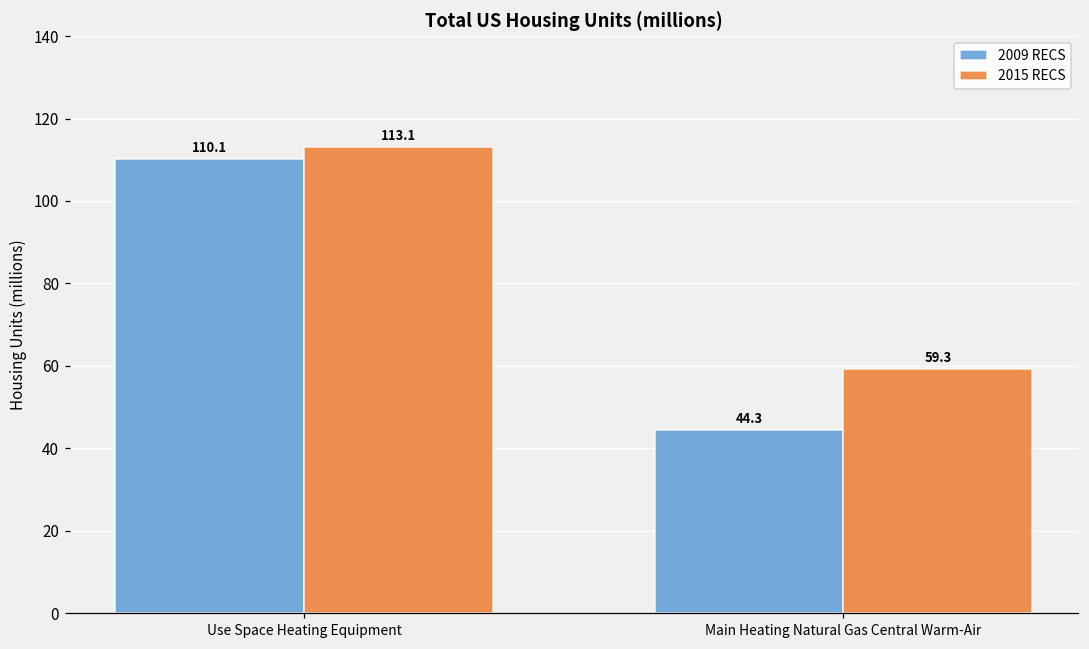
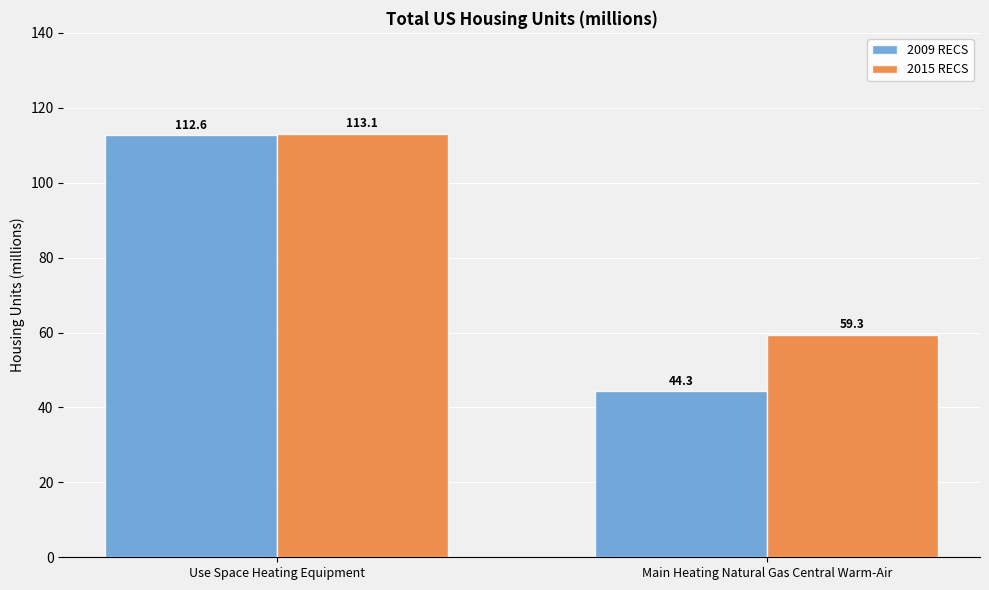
  {
    "2009 RECS": {
-     "Use Space Heating Equipment": 110.1,
+     "Use Space Heating Equipment": 112.6,
      "Main Heating Natural Gas Central Warm-Air": 44.3
    },
    "2015 RECS": {
      "Use Space Heating Equipment": 113.1,
      "Main Heating Natural Gas Central Warm-Air": 59.3
    }
  }
